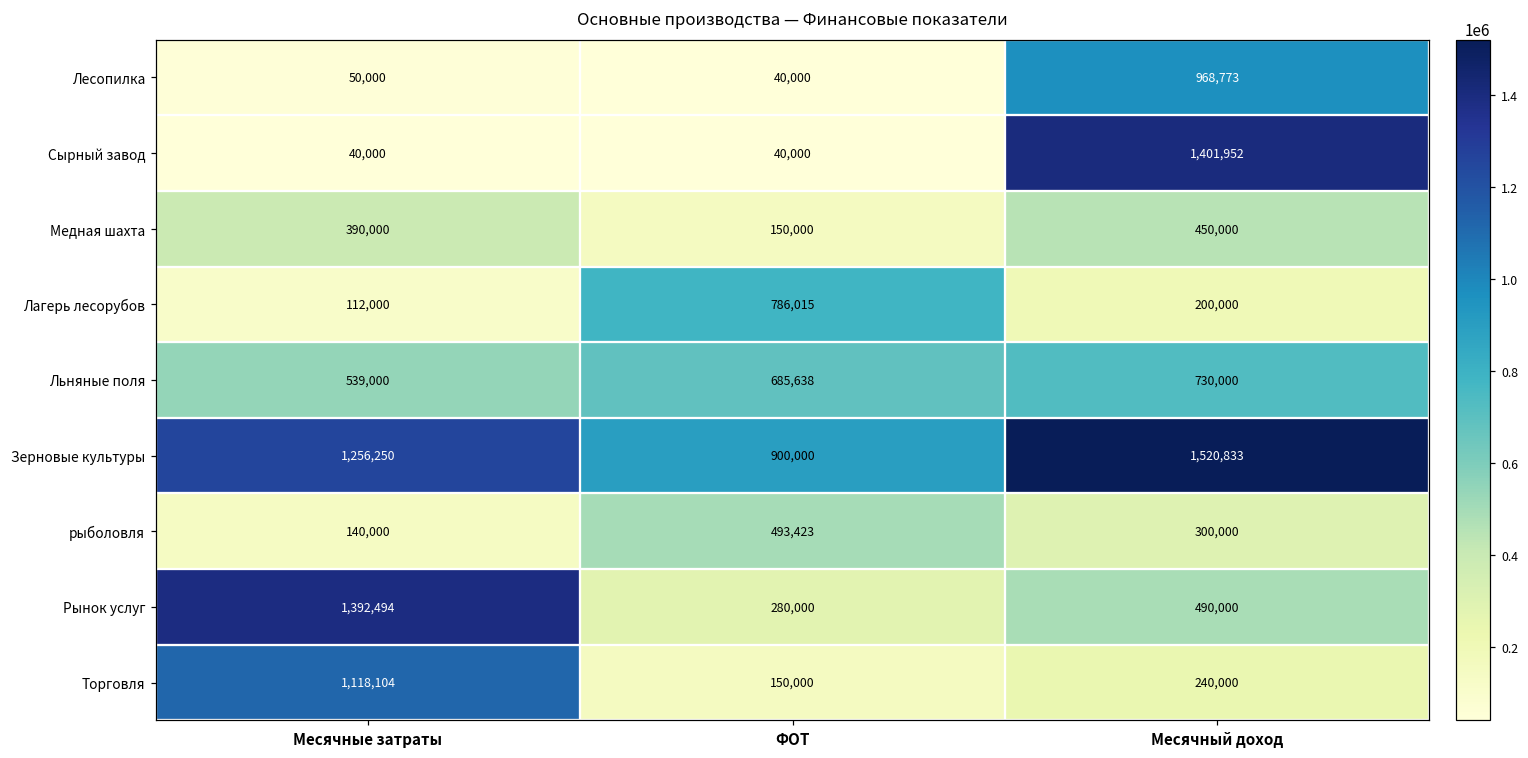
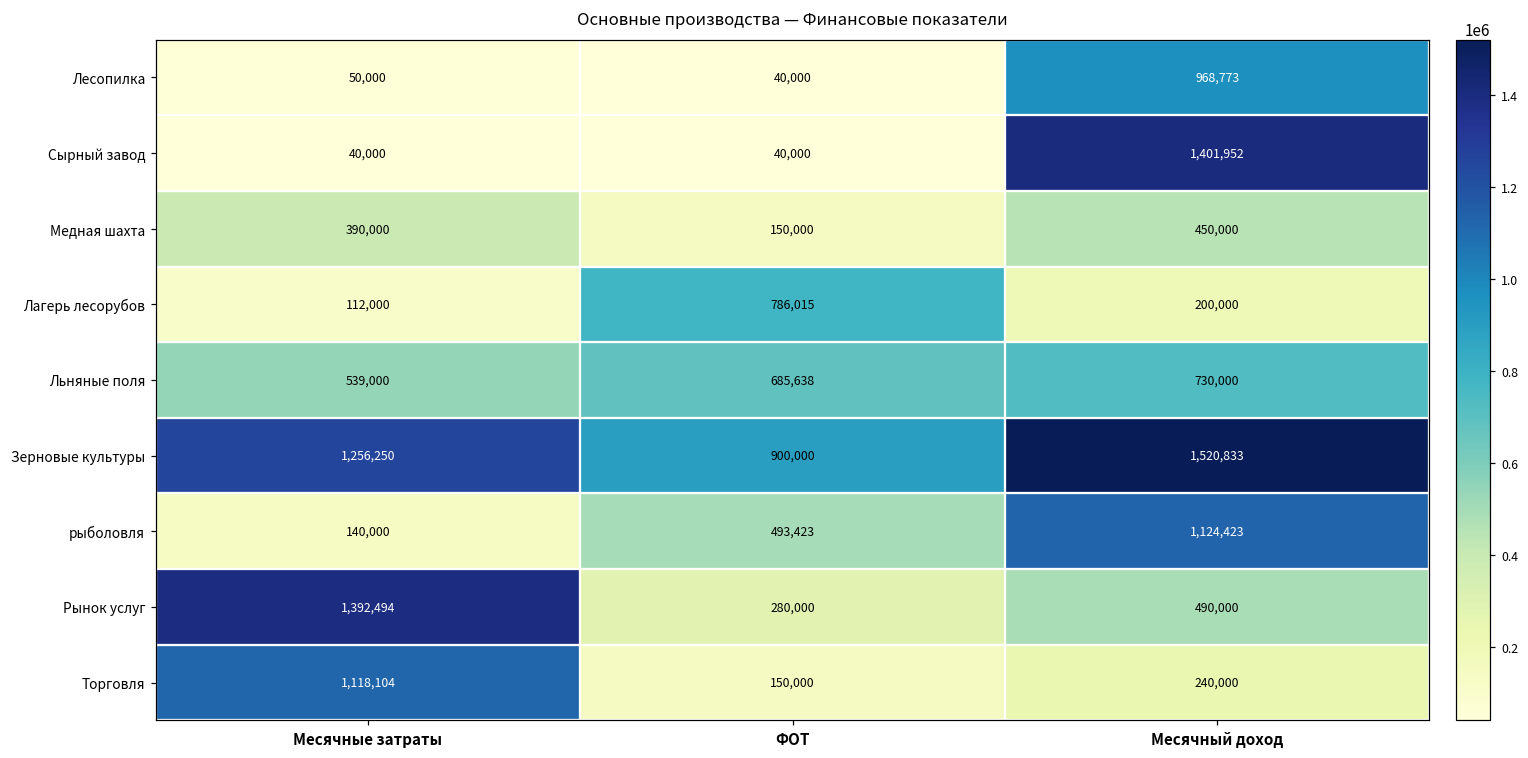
  {
    "Лесопилка": {
      "Месячные затраты": "50,000",
      "ФОТ": "40,000",
      "Месячный доход": "968,773"
    },
    "Сырный завод": {
      "Месячные затраты": "40,000",
      "ФОТ": "40,000",
      "Месячный доход": "1,401,952"
    },
    "Медная шахта": {
      "Месячные затраты": "390,000",
      "ФОТ": "150,000",
      "Месячный доход": "450,000"
    },
    "Лагерь лесорубов": {
      "Месячные затраты": "112,000",
      "ФОТ": "786,015",
      "Месячный доход": "200,000"
    },
    "Льняные поля": {
      "Месячные затраты": "539,000",
      "ФОТ": "685,638",
      "Месячный доход": "730,000"
    },
    "Зерновые культуры": {
      "Месячные затраты": "1,256,250",
      "ФОТ": "900,000",
      "Месячный доход": "1,520,833"
    },
    "рыболовля": {
      "Месячные затраты": "140,000",
      "ФОТ": "493,423",
-     "Месячный доход": "300,000"
+     "Месячный доход": "1,124,423"
    },
    "Рынок услуг": {
      "Месячные затраты": "1,392,494",
      "ФОТ": "280,000",
      "Месячный доход": "490,000"
    },
    "Торговля": {
      "Месячные затраты": "1,118,104",
      "ФОТ": "150,000",
      "Месячный доход": "240,000"
    }
  }
